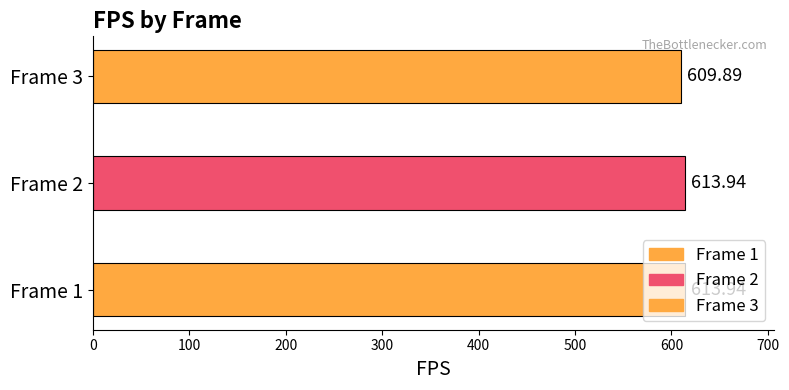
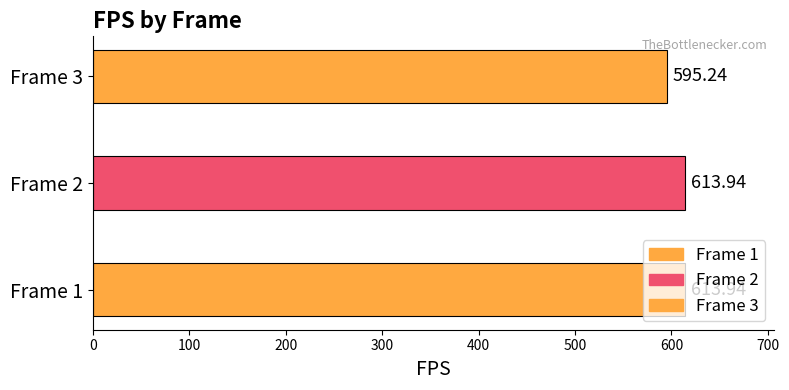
  {
-   "Frame 3": 609.89,
+   "Frame 3": 595.24,
    "Frame 2": 613.94
  }
